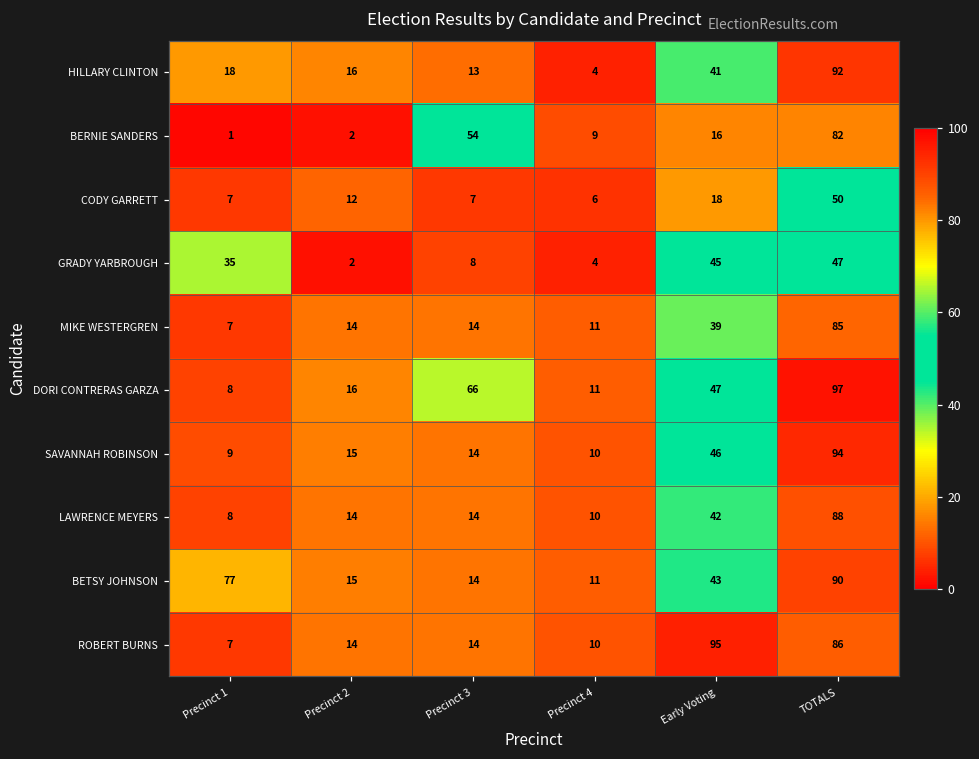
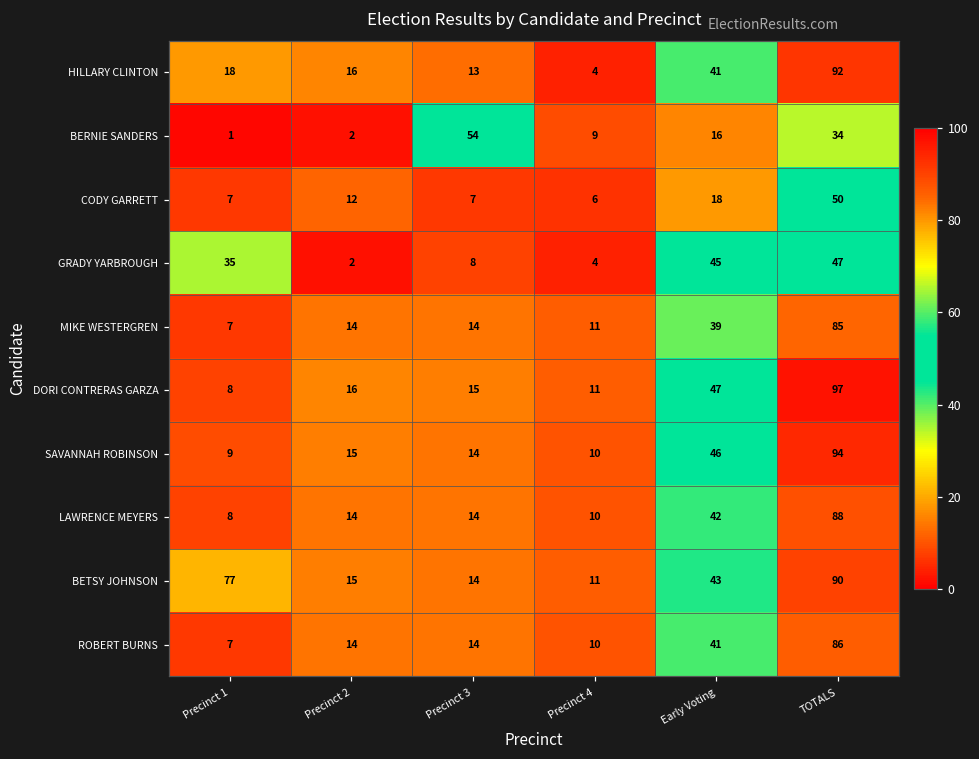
  {
    "HILLARY CLINTON": {
      "Precinct 1": 18,
      "Precinct 2": 16,
      "Precinct 3": 13,
      "Precinct 4": 4,
      "Early Voting": 41,
      "TOTALS": 92
    },
    "BERNIE SANDERS": {
      "Precinct 1": 1,
      "Precinct 2": 2,
      "Precinct 3": 54,
      "Precinct 4": 9,
      "Early Voting": 16,
-     "TOTALS": 82
+     "TOTALS": 34
    },
    "CODY GARRETT": {
      "Precinct 1": 7,
      "Precinct 2": 12,
      "Precinct 3": 7,
      "Precinct 4": 6,
      "Early Voting": 18,
      "TOTALS": 50
    },
    "GRADY YARBROUGH": {
      "Precinct 1": 35,
      "Precinct 2": 2,
      "Precinct 3": 8,
      "Precinct 4": 4,
      "Early Voting": 45,
      "TOTALS": 47
    },
    "MIKE WESTERGREN": {
      "Precinct 1": 7,
      "Precinct 2": 14,
      "Precinct 3": 14,
      "Precinct 4": 11,
      "Early Voting": 39,
      "TOTALS": 85
    },
    "DORI CONTRERAS GARZA": {
      "Precinct 1": 8,
      "Precinct 2": 16,
-     "Precinct 3": 66,
+     "Precinct 3": 15,
      "Precinct 4": 11,
      "Early Voting": 47,
      "TOTALS": 97
    },
    "SAVANNAH ROBINSON": {
      "Precinct 1": 9,
      "Precinct 2": 15,
      "Precinct 3": 14,
      "Precinct 4": 10,
      "Early Voting": 46,
      "TOTALS": 94
    },
    "LAWRENCE MEYERS": {
      "Precinct 1": 8,
      "Precinct 2": 14,
      "Precinct 3": 14,
      "Precinct 4": 10,
      "Early Voting": 42,
      "TOTALS": 88
    },
    "BETSY JOHNSON": {
      "Precinct 1": 77,
      "Precinct 2": 15,
      "Precinct 3": 14,
      "Precinct 4": 11,
      "Early Voting": 43,
      "TOTALS": 90
    },
    "ROBERT BURNS": {
      "Precinct 1": 7,
      "Precinct 2": 14,
      "Precinct 3": 14,
      "Precinct 4": 10,
-     "Early Voting": 95,
+     "Early Voting": 41,
      "TOTALS": 86
    }
  }
